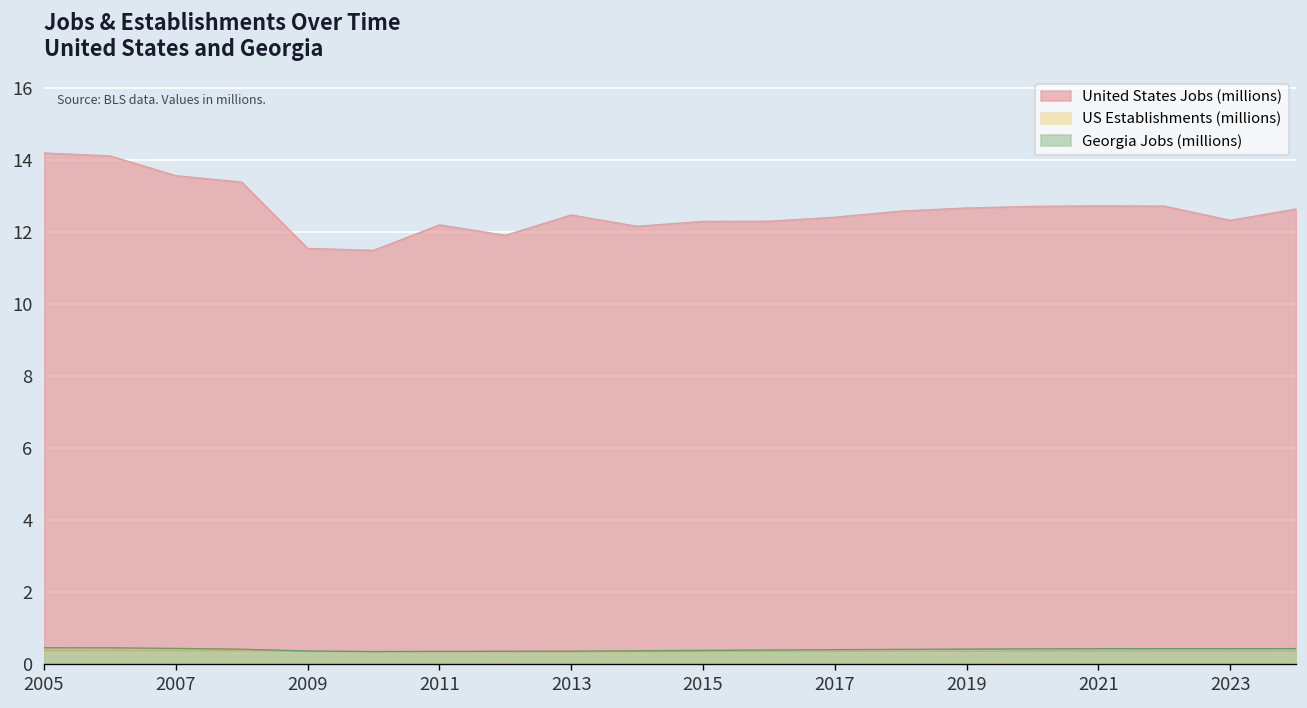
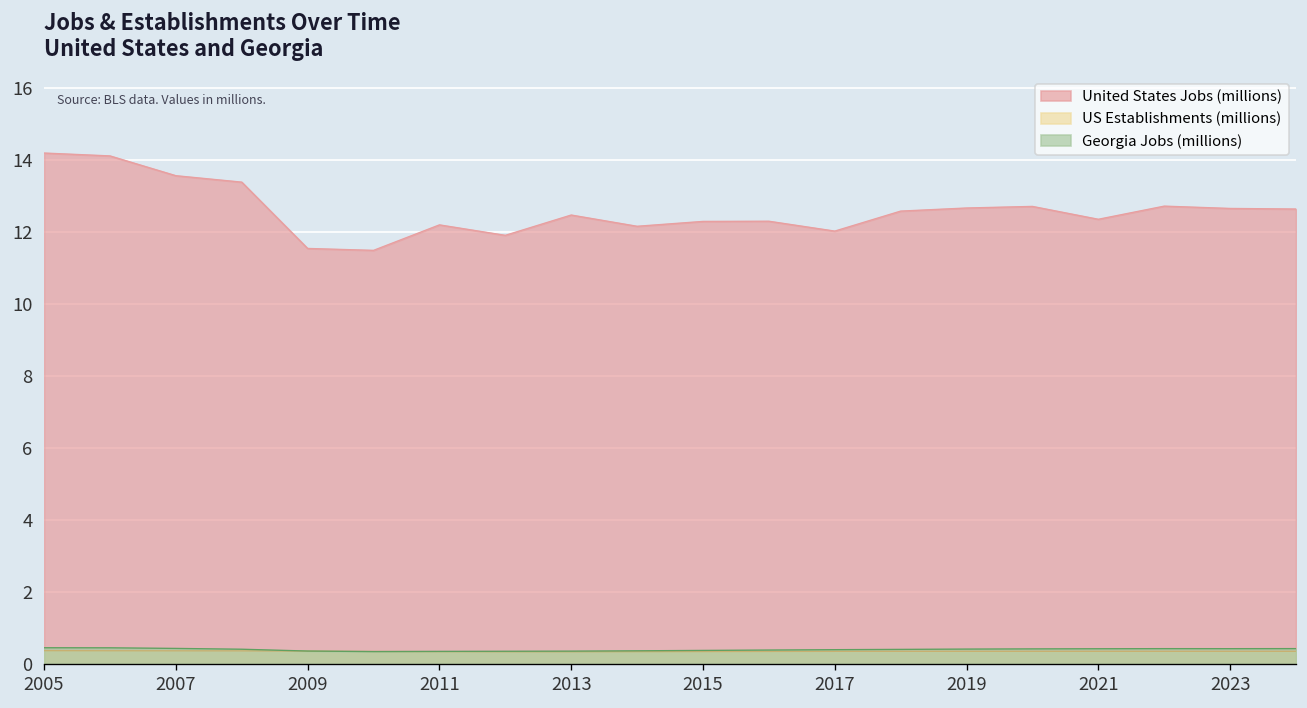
  {
    "United States Jobs (millions)": {
      "2005": 14.2,
      "2007": 13.6,
      "2009": 11.5,
      "2011": 12.2,
      "2013": 12.5,
      "2015": 12.3,
-     "2017": 12.4,
+     "2017": 12.0,
      "2019": 12.7,
-     "2021": 12.7,
-     "2023": 12.3
+     "2021": 12.4,
+     "2023": 12.7
    }
  }
